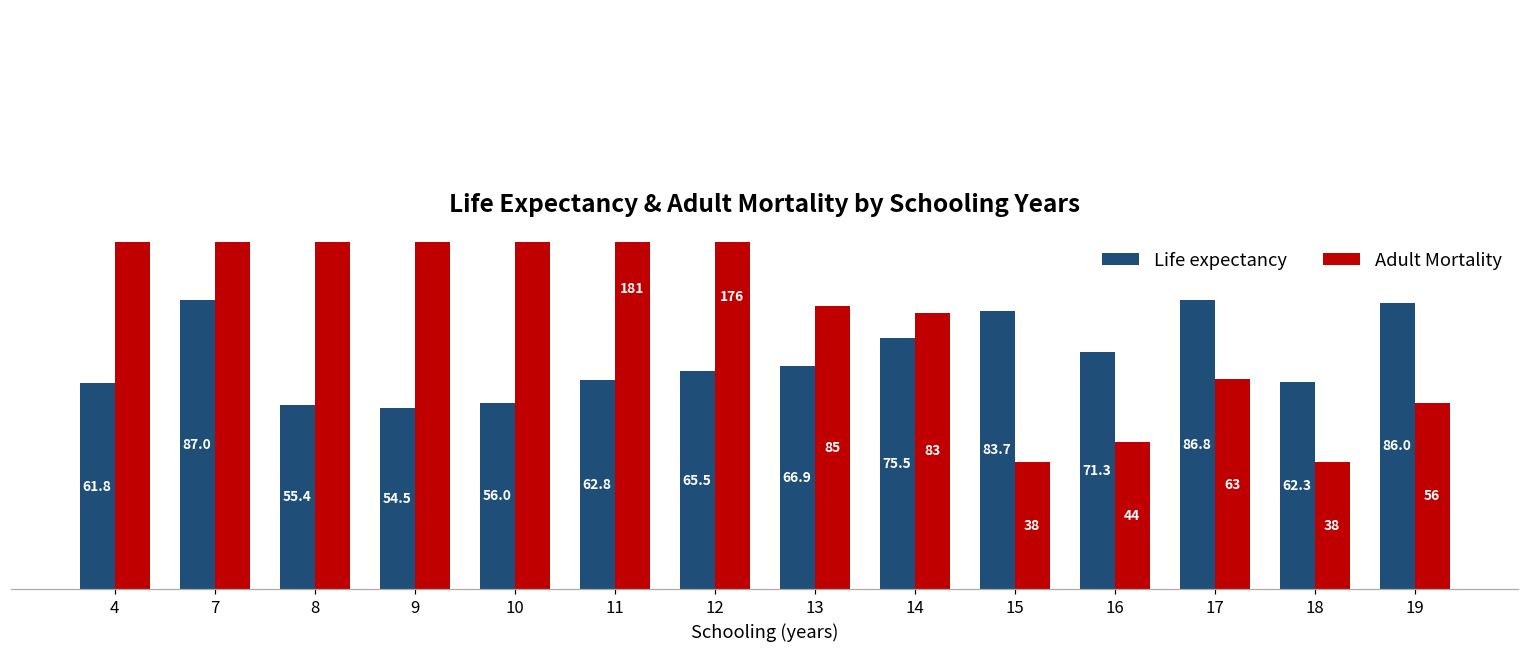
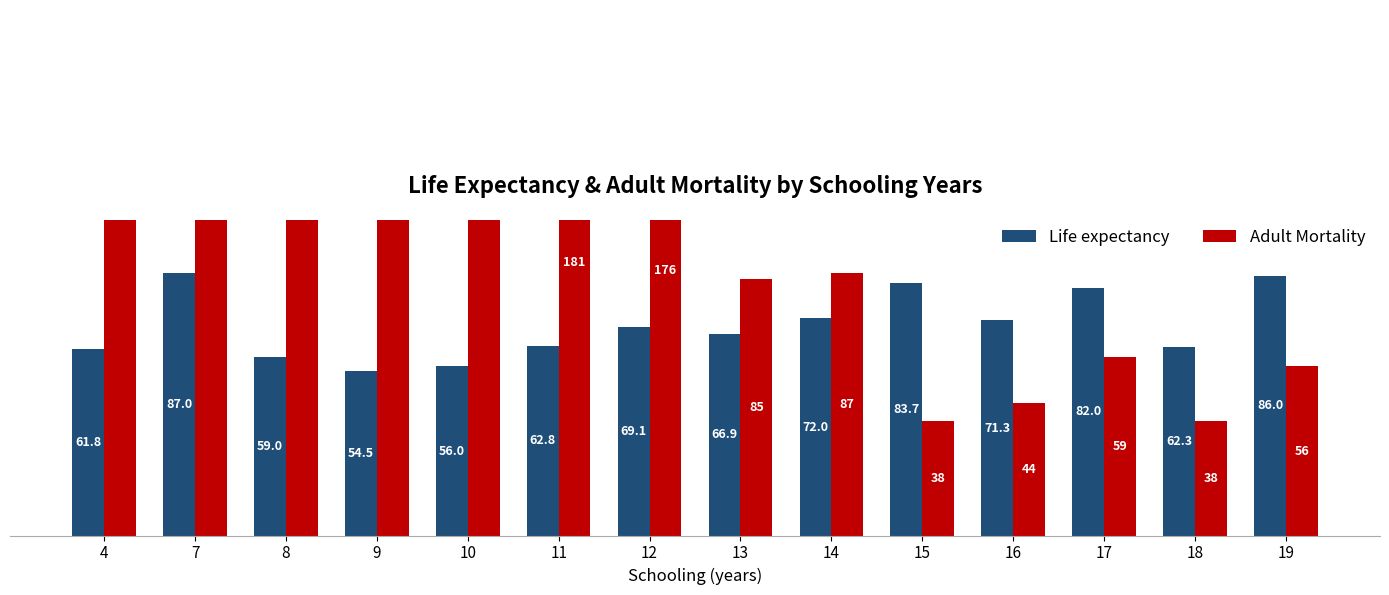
  {
    "Life expectancy": {
      "4": 61.8,
      "7": 87.0,
-     "8": 55.4,
+     "8": 59.0,
      "9": 54.5,
      "10": 56.0,
      "11": 62.8,
-     "12": 65.5,
+     "12": 69.1,
      "13": 66.9,
-     "14": 75.5,
+     "14": 72.0,
      "15": 83.7,
      "16": 71.3,
-     "17": 86.8,
+     "17": 82.0,
      "18": 62.3,
      "19": 86.0
    },
    "Adult Mortality": {
      "13": 85,
-     "14": 83,
+     "14": 87,
      "15": 38,
      "16": 44,
-     "17": 63,
+     "17": 59,
      "18": 38,
      "19": 56
    }
  }
